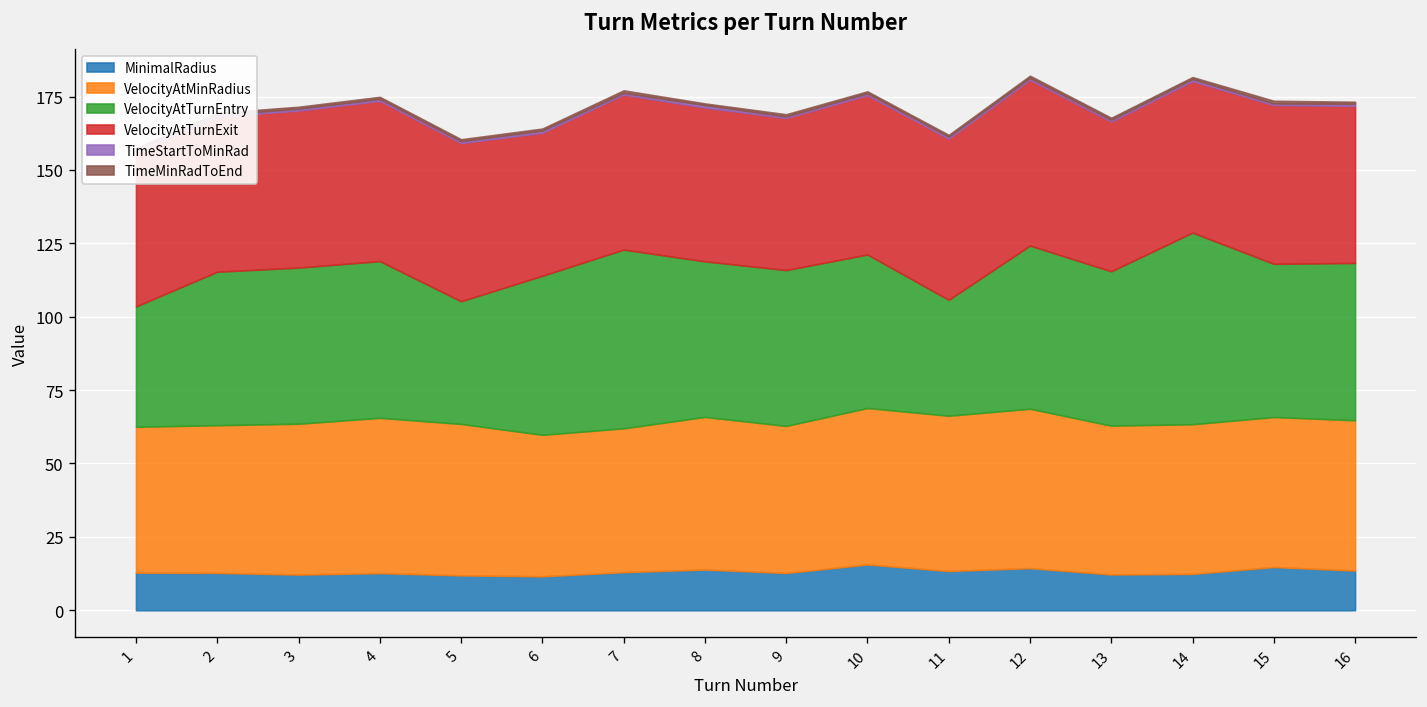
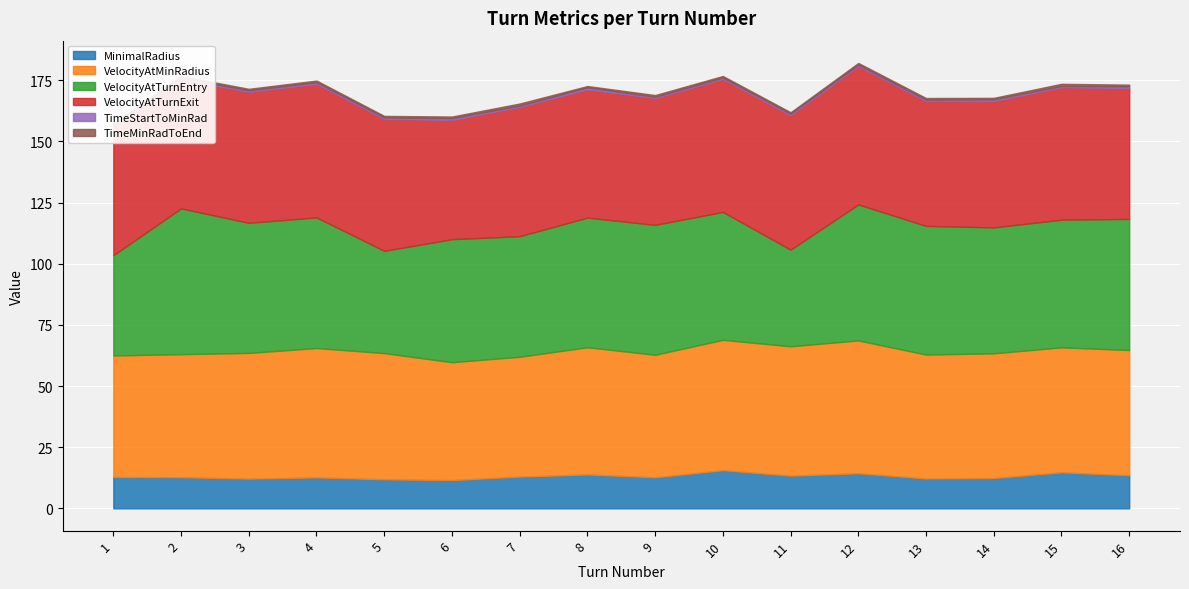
  {
    "MinimalRadius": {
      "1": 13,
      "2": 13,
      "3": 12,
      "4": 13,
      "5": 12,
      "6": 12,
      "7": 13,
      "8": 14,
      "9": 13,
      "10": 16,
      "11": 13,
      "12": 14,
      "13": 12,
      "14": 12,
      "15": 15,
      "16": 14
    },
    "VelocityAtMinRadius": {
      "1": 50,
      "2": 50,
      "3": 51,
      "4": 53,
      "5": 52,
      "6": 48,
      "7": 49,
      "8": 52,
      "9": 50,
      "10": 53,
      "11": 53,
      "12": 54,
      "13": 51,
      "14": 51,
      "15": 51,
      "16": 51
    },
    "VelocityAtTurnEntry": {
      "1": 41,
-     "2": 52,
+     "2": 60,
      "3": 53,
      "4": 53,
      "5": 42,
-     "6": 54,
-     "7": 61,
+     "6": 50,
+     "7": 49,
      "8": 53,
      "9": 53,
      "10": 52,
      "11": 40,
      "12": 56,
      "13": 53,
-     "14": 65,
+     "14": 51,
      "15": 52,
      "16": 54
    }
  }
